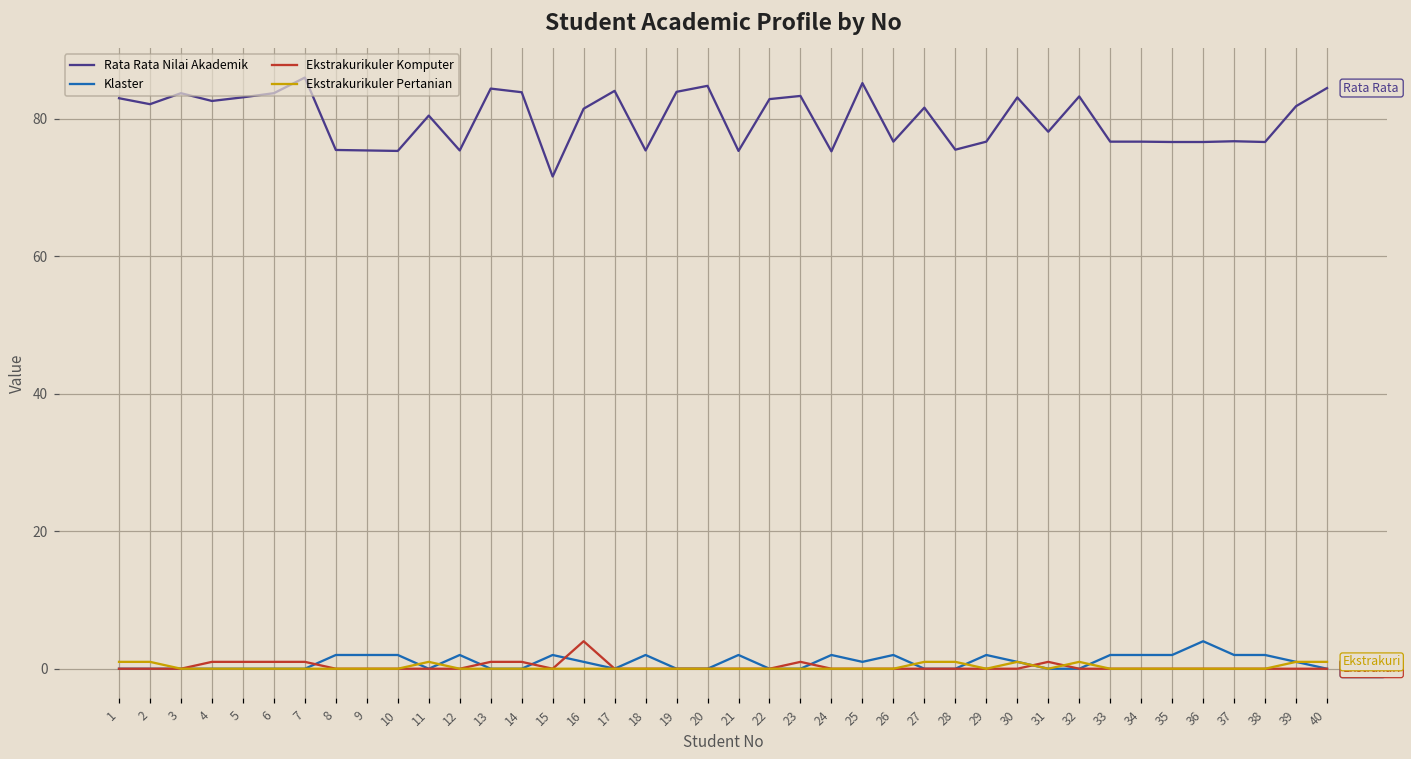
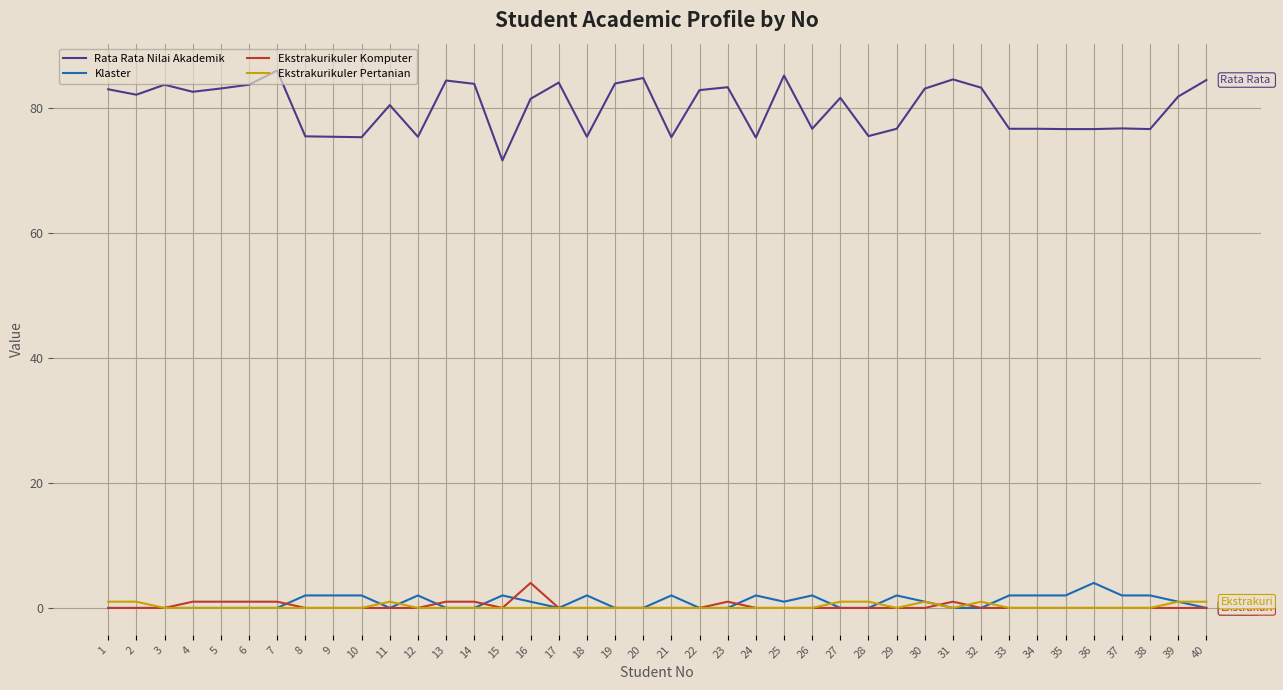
  {
    "Rata Rata Nilai Akademik": {
      "1": 83,
      "2": 82,
      "3": 84,
      "4": 83,
      "5": 83,
      "6": 84,
      "8": 75,
      "9": 75,
      "10": 75,
      "11": 80,
      "12": 75,
      "13": 84,
      "14": 84,
      "15": 72,
      "16": 81,
      "17": 84,
      "18": 75,
      "19": 84,
      "20": 85,
      "21": 75,
      "22": 83,
      "23": 83,
      "24": 75,
      "25": 85,
      "26": 77,
      "27": 82,
      "28": 76,
      "29": 77,
      "30": 83,
-     "31": 78,
+     "31": 85,
      "32": 83,
      "33": 77,
      "34": 77,
      "35": 77,
      "36": 77,
      "37": 77,
      "38": 77,
      "39": 82,
      "40": 84
    },
    "Klaster": {
      "8": 2,
      "9": 2,
      "10": 2,
      "12": 2,
      "15": 2,
      "16": 1,
      "18": 2,
      "21": 2,
      "24": 2,
      "25": 1,
      "26": 2,
      "29": 2,
      "33": 2,
      "34": 2,
      "35": 2,
      "36": 4,
      "37": 2,
      "38": 2
    },
    "Ekstrakurikuler Komputer": {
      "4": 1,
      "5": 1,
      "6": 1,
      "7": 1,
      "13": 1,
      "14": 1,
      "16": 4,
      "23": 1,
      "30": 0,
      "31": 1,
      "39": 0
    },
    "Ekstrakurikuler Pertanian": {
      "1": 1,
      "2": 1,
      "11": 1,
      "16": 0,
      "27": 1,
      "28": 1,
      "32": 1,
      "40": 1
    }
  }
